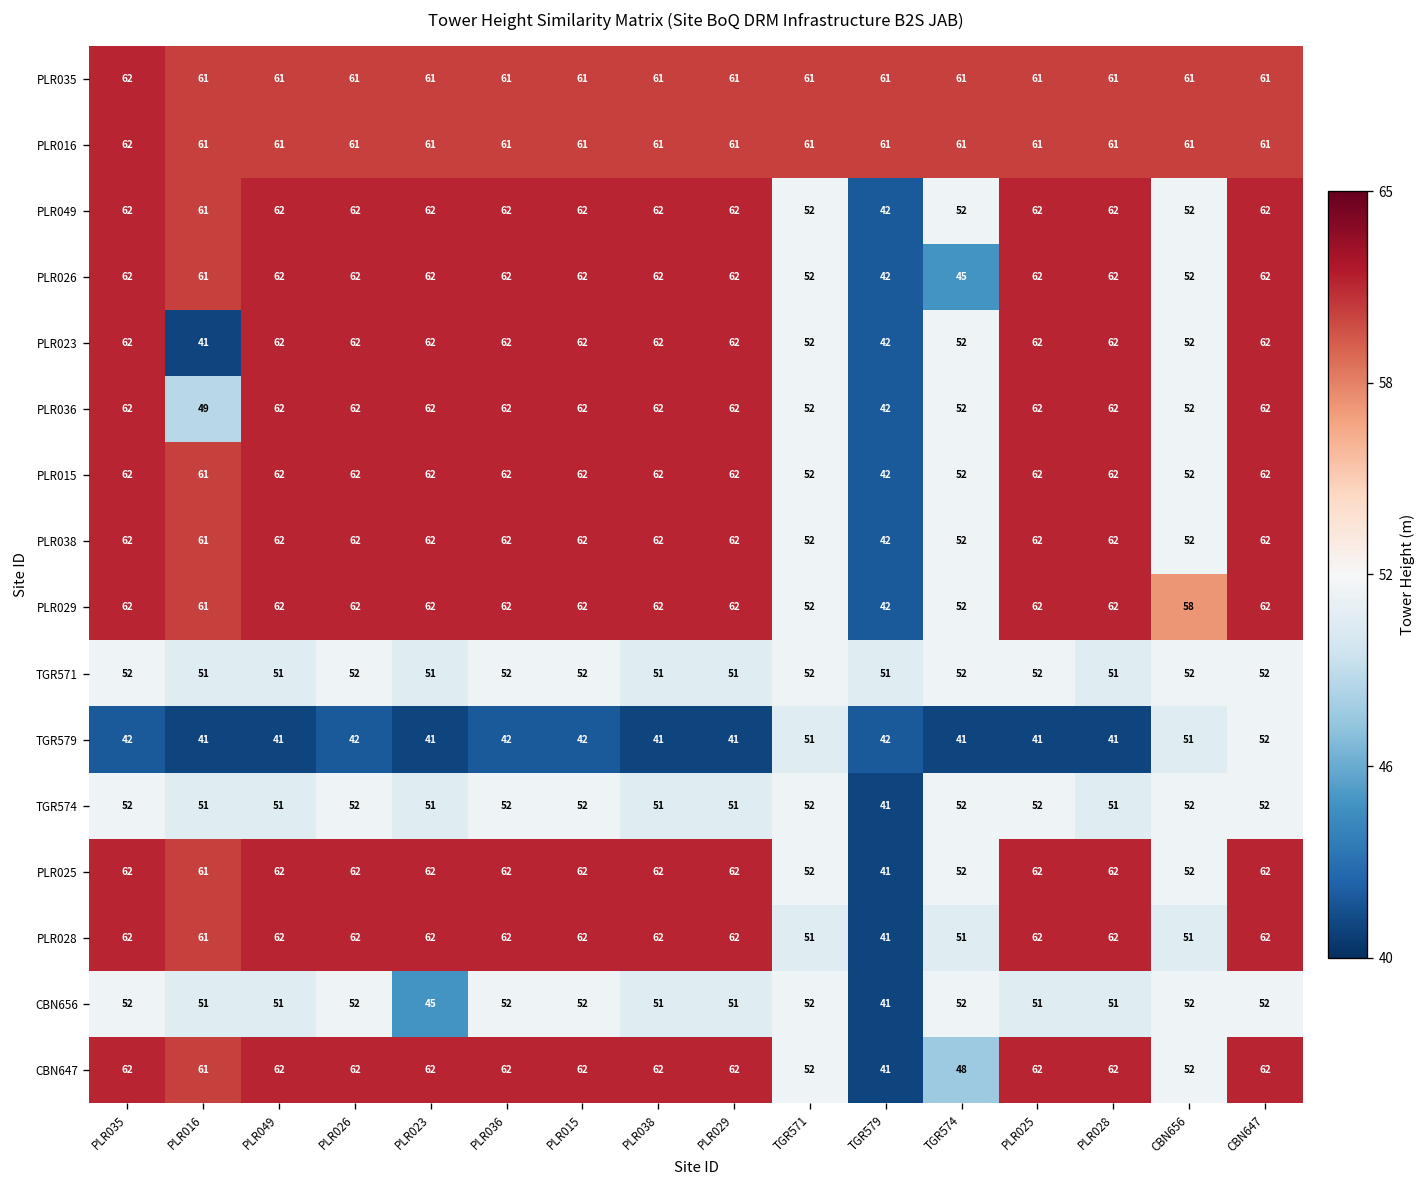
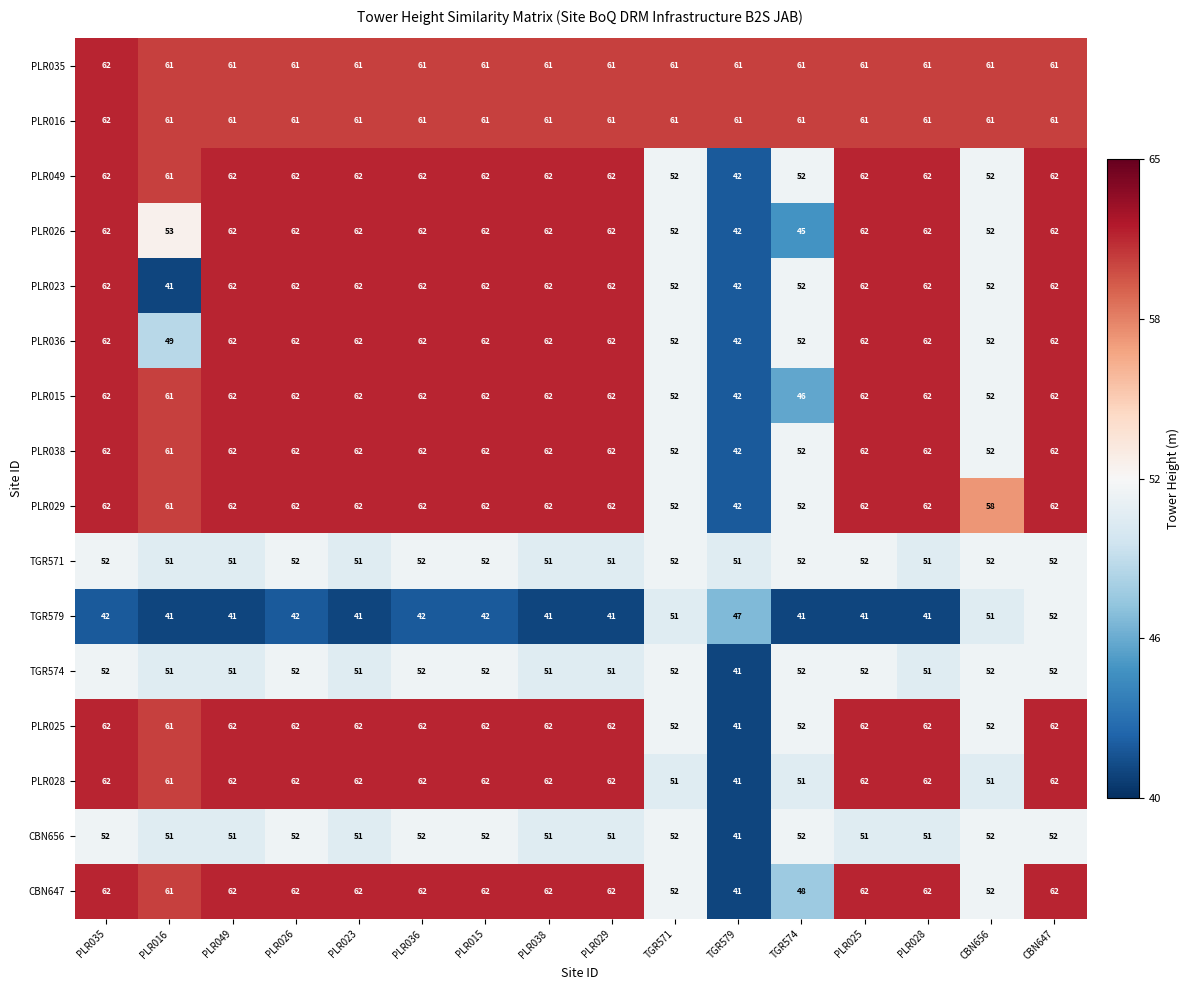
  {
    "PLR026": {
      "PLR035": 62,
-     "PLR016": 61,
+     "PLR016": 53,
      "PLR049": 62,
      "PLR026": 62,
      "PLR023": 62,
      "PLR036": 62,
      "PLR015": 62,
      "PLR038": 62,
      "PLR029": 62,
      "TGR571": 52,
      "TGR579": 42,
      "TGR574": 45,
      "PLR025": 62,
      "PLR028": 62,
      "CBN656": 52,
      "CBN647": 62
    },
    "PLR015": {
      "PLR035": 62,
      "PLR016": 61,
      "PLR049": 62,
      "PLR026": 62,
      "PLR023": 62,
      "PLR036": 62,
      "PLR015": 62,
      "PLR038": 62,
      "PLR029": 62,
      "TGR571": 52,
      "TGR579": 42,
-     "TGR574": 52,
+     "TGR574": 46,
      "PLR025": 62,
      "PLR028": 62,
      "CBN656": 52,
      "CBN647": 62
    },
    "TGR579": {
      "PLR035": 42,
      "PLR016": 41,
      "PLR049": 41,
      "PLR026": 42,
      "PLR023": 41,
      "PLR036": 42,
      "PLR015": 42,
      "PLR038": 41,
      "PLR029": 41,
      "TGR571": 51,
-     "TGR579": 42,
+     "TGR579": 47,
      "TGR574": 41,
      "PLR025": 41,
      "PLR028": 41,
      "CBN656": 51,
      "CBN647": 52
    },
    "CBN656": {
      "PLR035": 52,
      "PLR016": 51,
      "PLR049": 51,
      "PLR026": 52,
-     "PLR023": 45,
+     "PLR023": 51,
      "PLR036": 52,
      "PLR015": 52,
      "PLR038": 51,
      "PLR029": 51,
      "TGR571": 52,
      "TGR579": 41,
      "TGR574": 52,
      "PLR025": 51,
      "PLR028": 51,
      "CBN656": 52,
      "CBN647": 52
    }
  }
